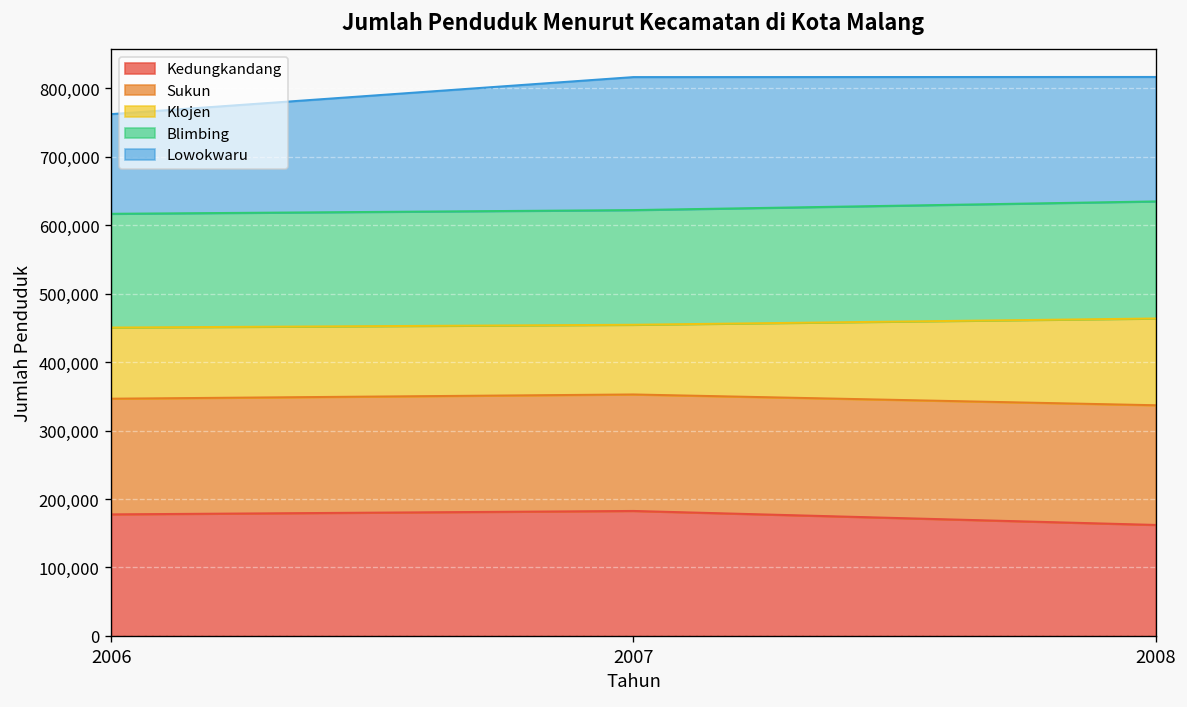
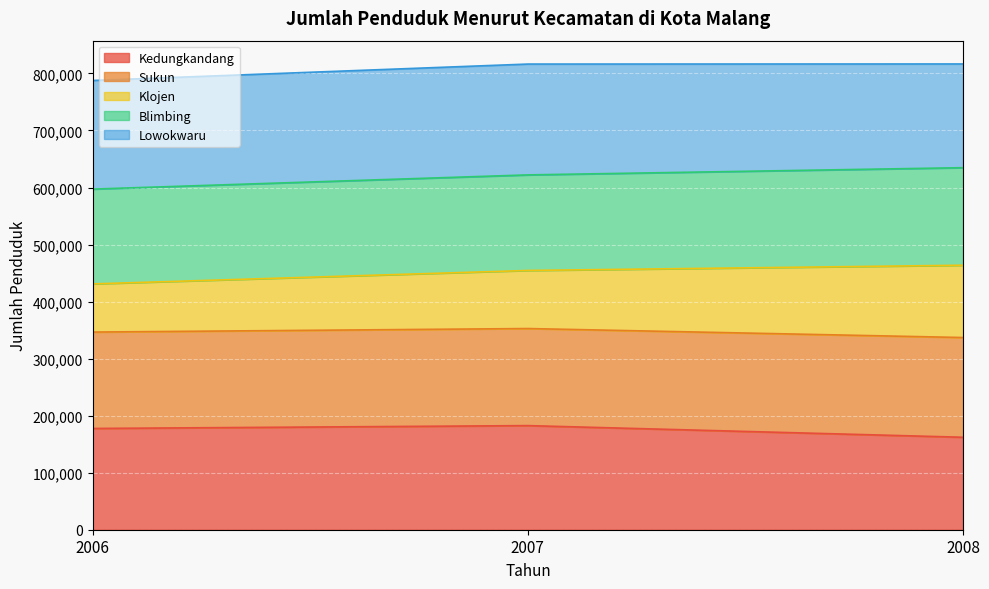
  {
    "Klojen": {
-     "2006": "100,000",
+     "2006": "80,000",
      "2007": "100,000",
      "2008": "130,000"
    },
    "Blimbing": {
      "2006": "170,000",
      "2007": "170,000",
      "2008": "170,000"
    },
    "Lowokwaru": {
-     "2006": "150,000",
+     "2006": "190,000",
      "2007": "190,000",
      "2008": "180,000"
    }
  }
